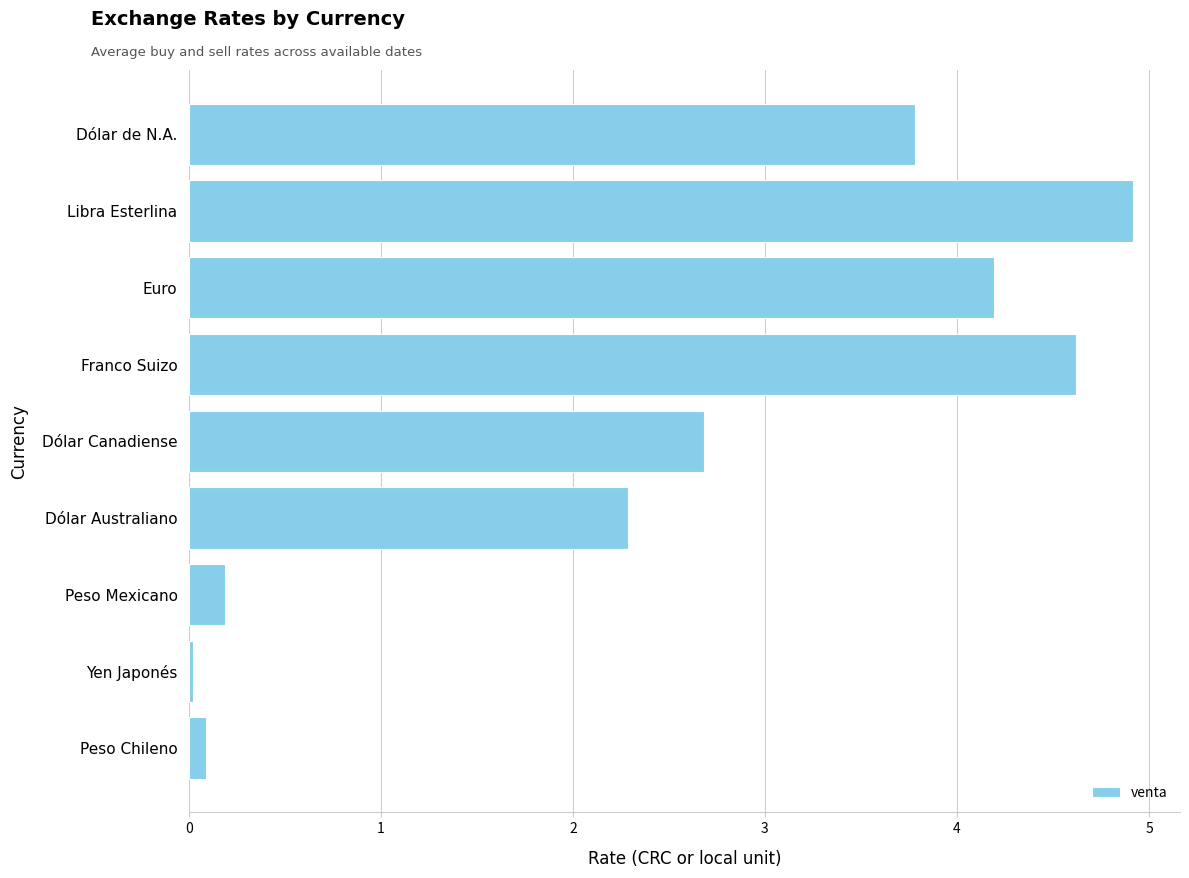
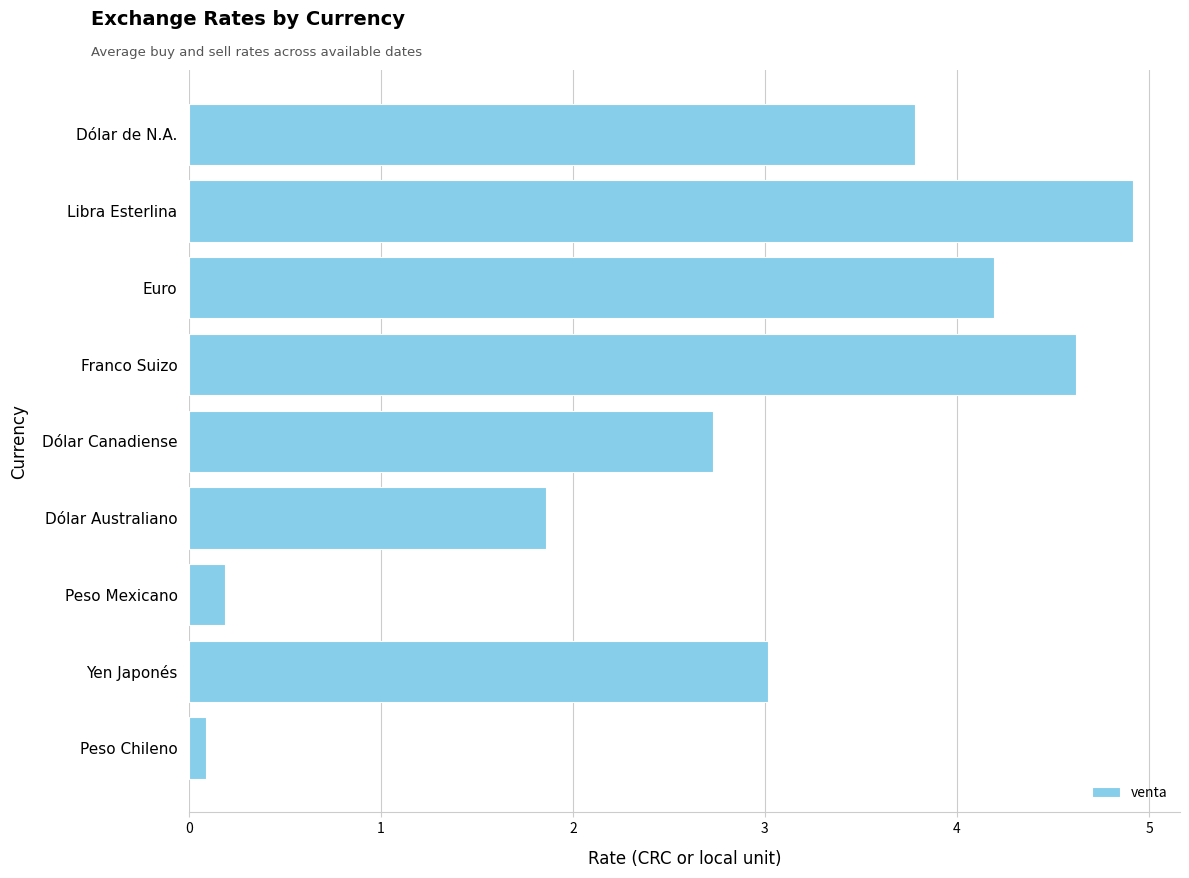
  {
    "Dólar de N.A.": 3.78,
    "Libra Esterlina": 4.92,
    "Euro": 4.19,
    "Franco Suizo": 4.62,
-   "Dólar Canadiense": 2.68,
-   "Dólar Australiano": 2.29,
+   "Dólar Canadiense": 2.73,
+   "Dólar Australiano": 1.86,
    "Peso Mexicano": 0.19,
-   "Yen Japonés": 0.02,
+   "Yen Japonés": 3.02,
    "Peso Chileno": 0.09
  }
